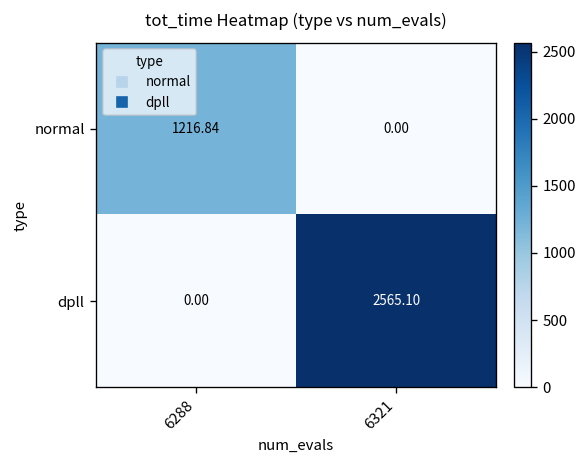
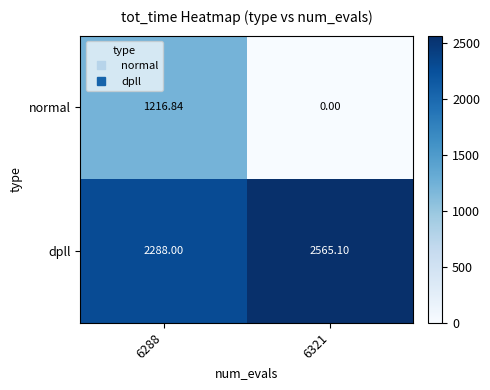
  {
    "normal": {
      "6288": 1216.84,
      "6321": 0.00
    },
    "dpll": {
-     "6288": 0.00,
+     "6288": 2288.00,
      "6321": 2565.10
    }
  }
